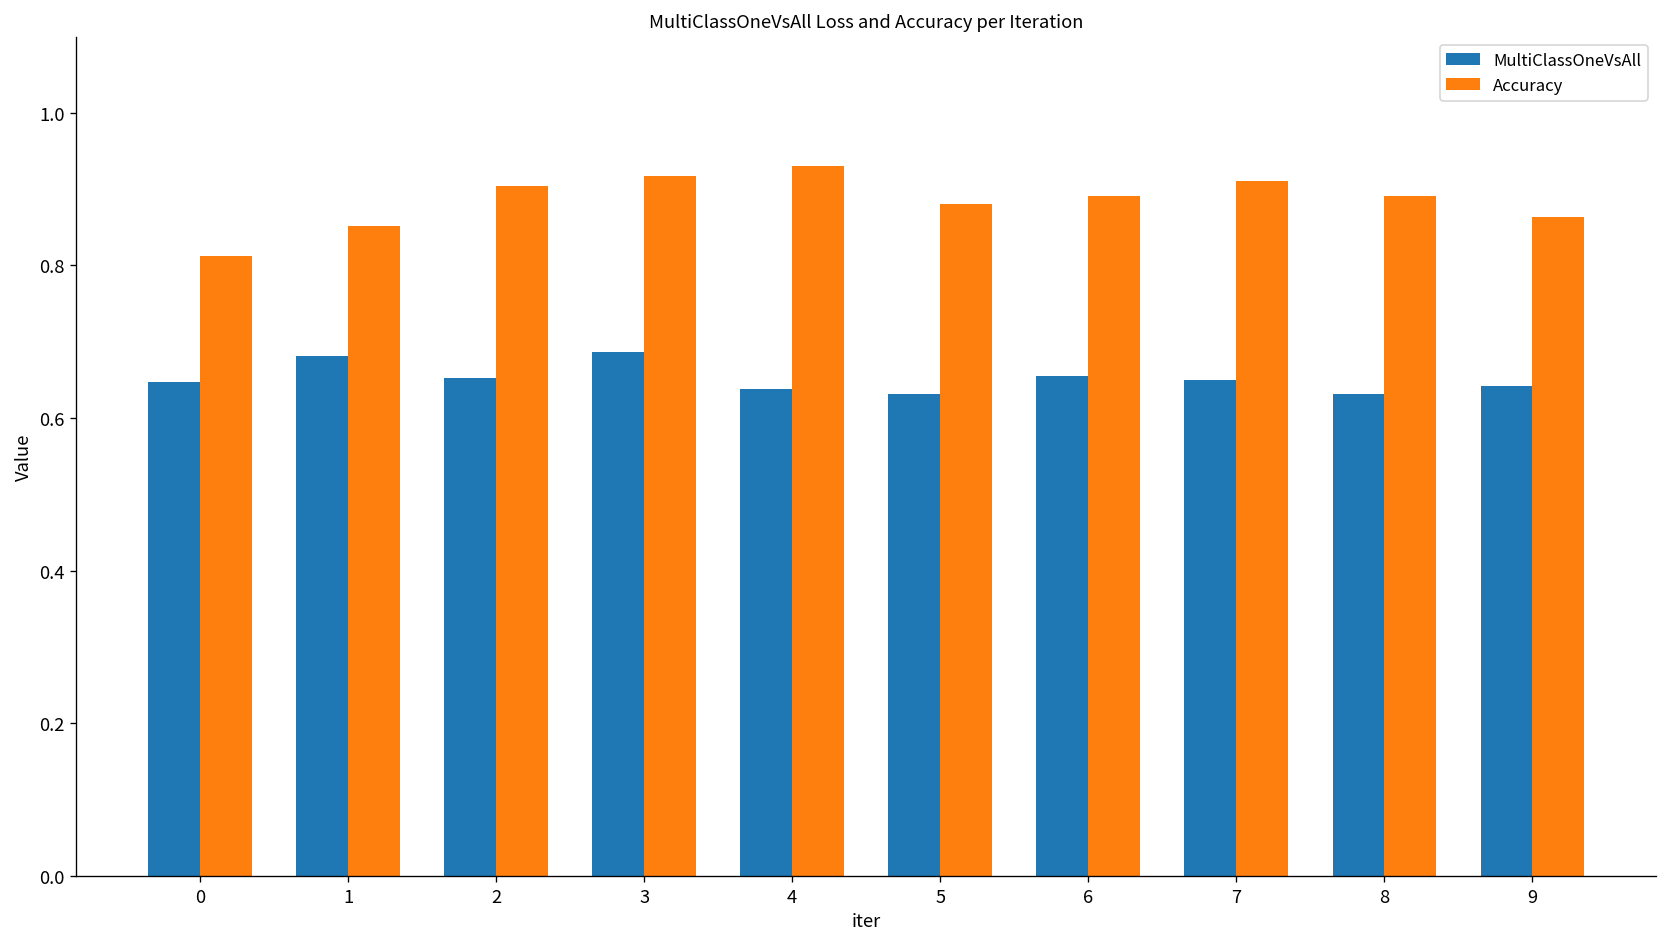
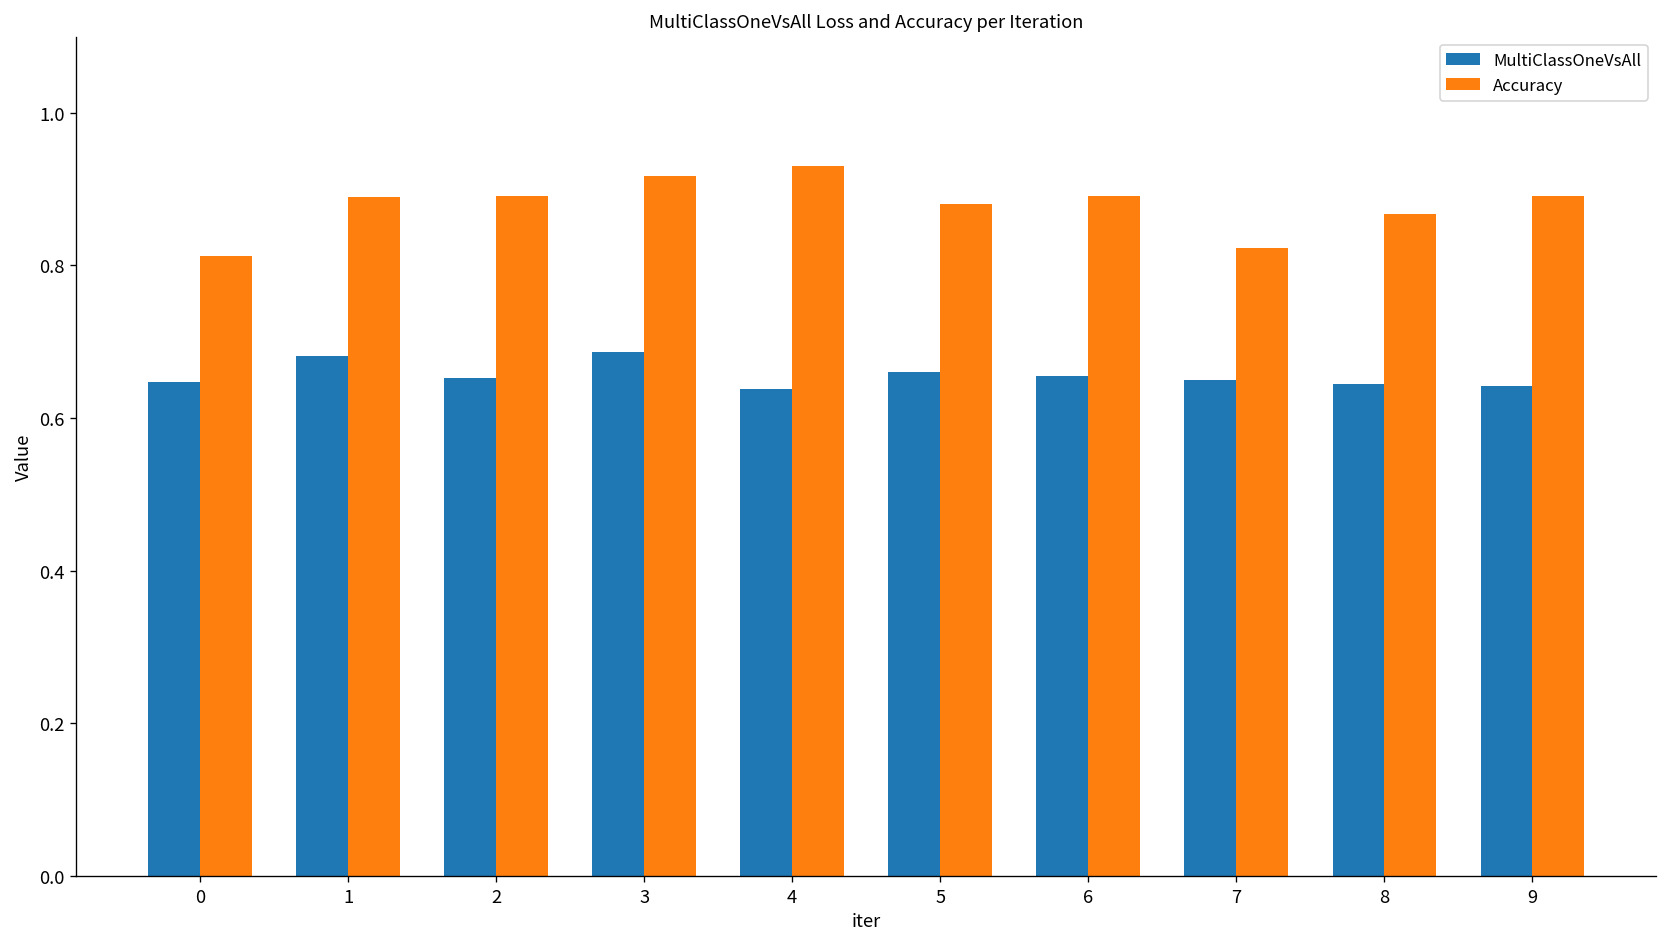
  {
    "MultiClassOneVsAll": {
      "0": 0.65,
      "1": 0.68,
      "2": 0.65,
      "3": 0.69,
      "4": 0.64,
-     "5": 0.63,
+     "5": 0.66,
      "6": 0.65,
      "7": 0.65,
-     "8": 0.63,
+     "8": 0.65,
      "9": 0.64
    },
    "Accuracy": {
      "0": 0.81,
-     "1": 0.85,
-     "2": 0.90,
+     "1": 0.89,
+     "2": 0.89,
      "3": 0.92,
      "4": 0.93,
      "5": 0.88,
      "6": 0.89,
-     "7": 0.91,
-     "8": 0.89,
-     "9": 0.86
+     "7": 0.82,
+     "8": 0.87,
+     "9": 0.89
    }
  }
